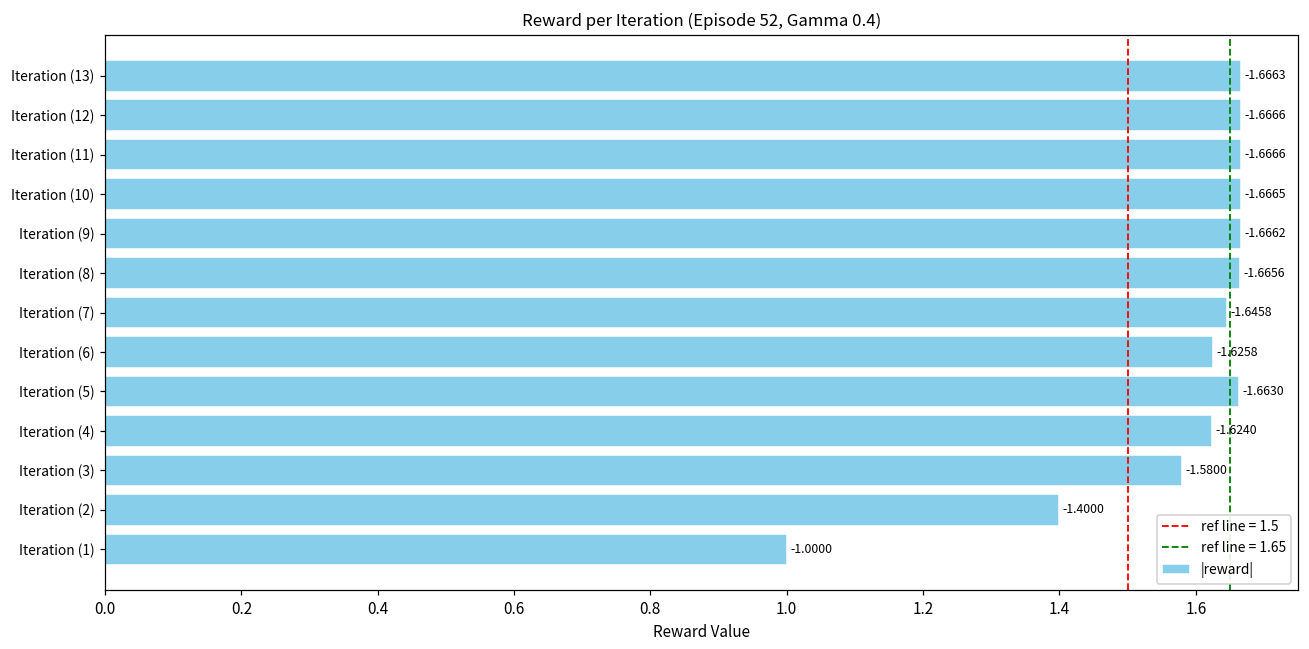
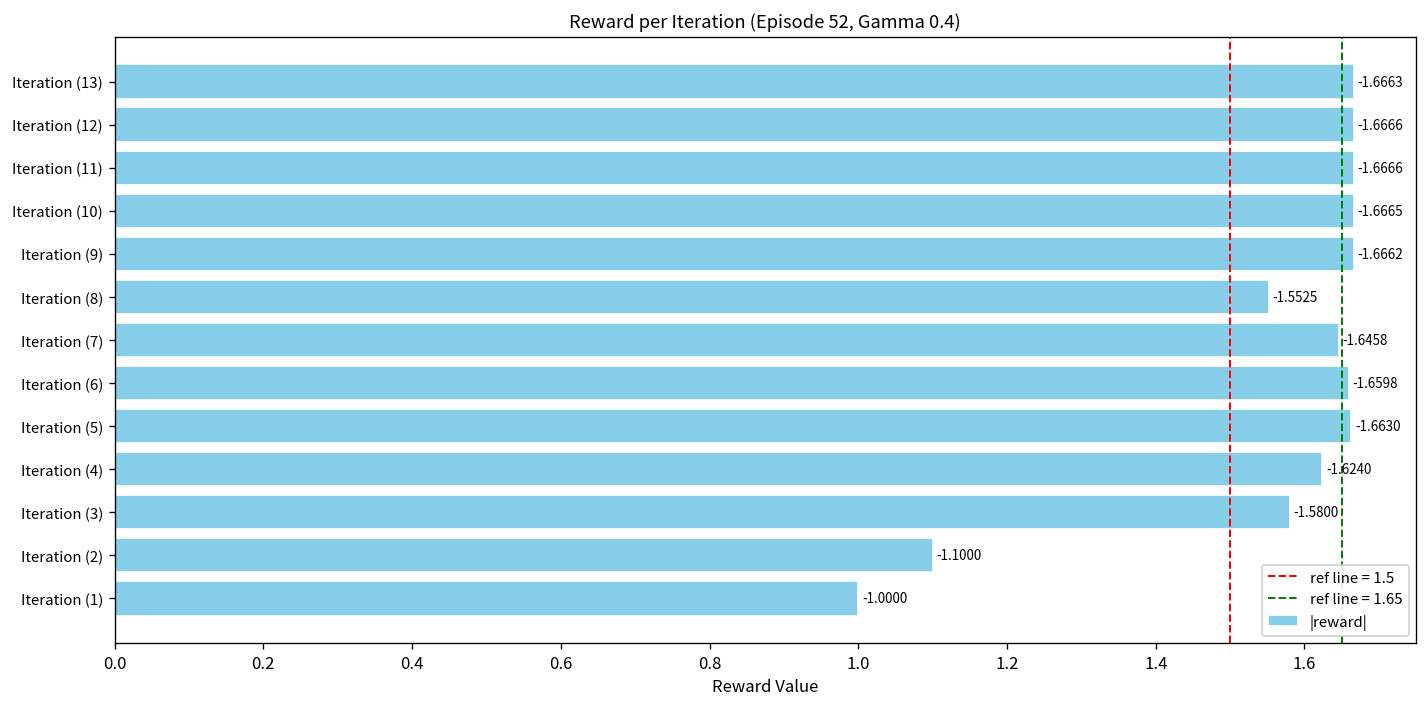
  {
-   "Iteration (8)": -1.6656,
-   "Iteration (6)": -1.6258,
-   "Iteration (2)": -1.4000
+   "Iteration (8)": -1.5525,
+   "Iteration (6)": -1.6598,
+   "Iteration (2)": -1.1000
  }
